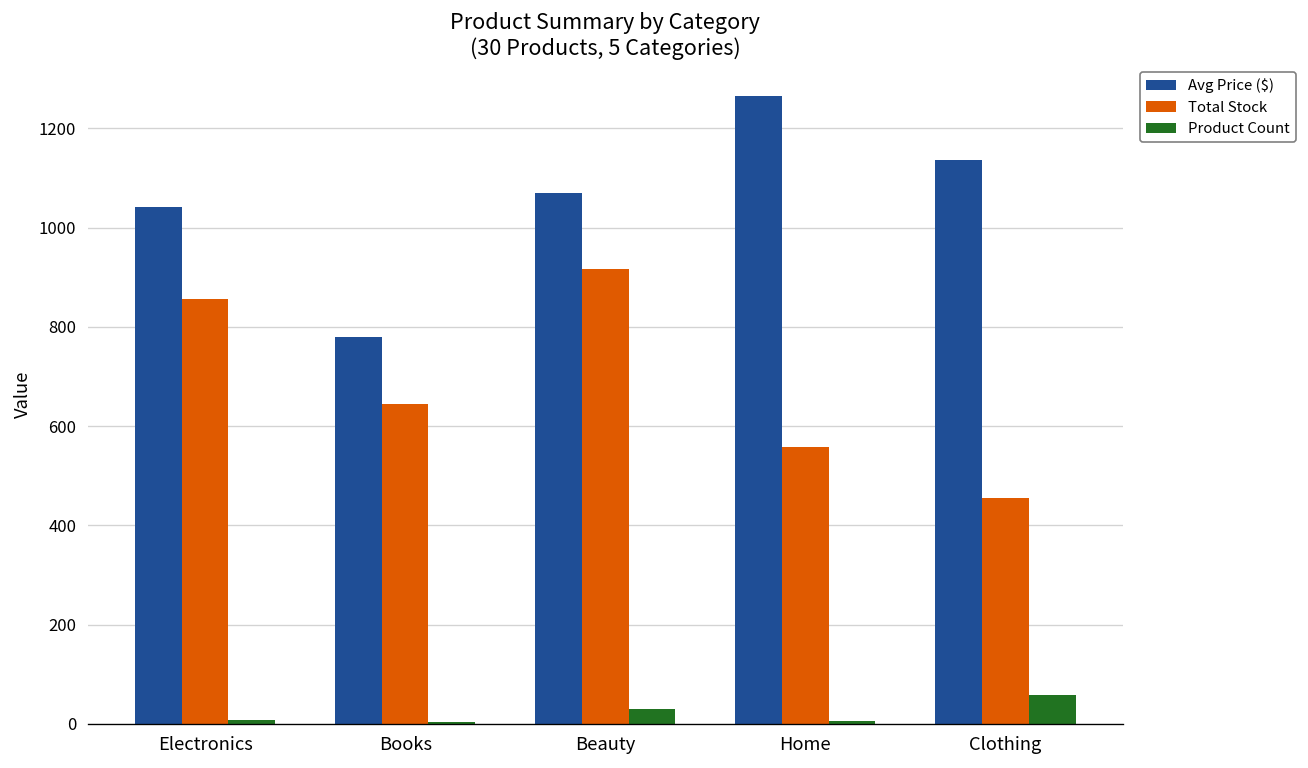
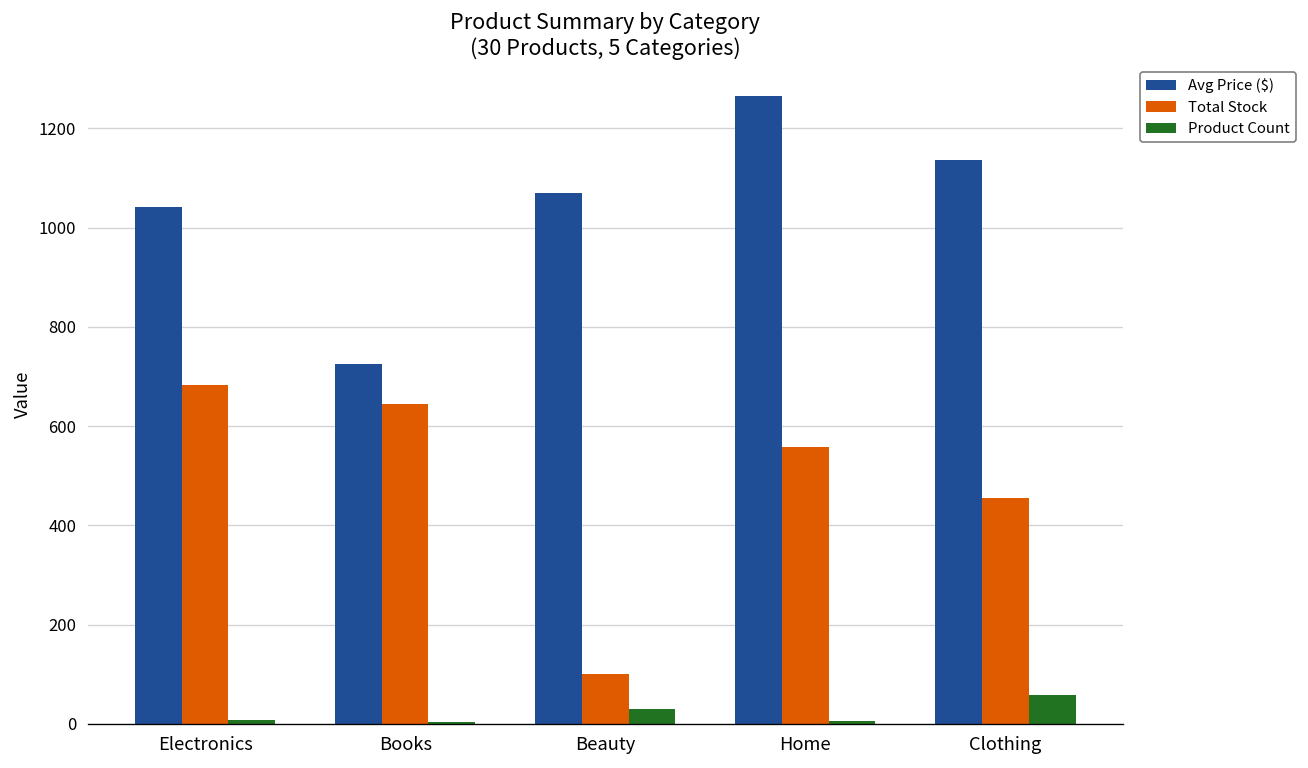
  {
    "Avg Price ($)": {
      "Electronics": 1040,
-     "Books": 780,
+     "Books": 720,
      "Beauty": 1070,
      "Home": 1260,
      "Clothing": 1140
    },
    "Total Stock": {
-     "Electronics": 860,
+     "Electronics": 680,
      "Books": 650,
-     "Beauty": 920,
+     "Beauty": 100,
      "Home": 560,
      "Clothing": 460
    },
    "Product Count": {
      "Electronics": 10,
      "Beauty": 30,
      "Clothing": 60
    }
  }
